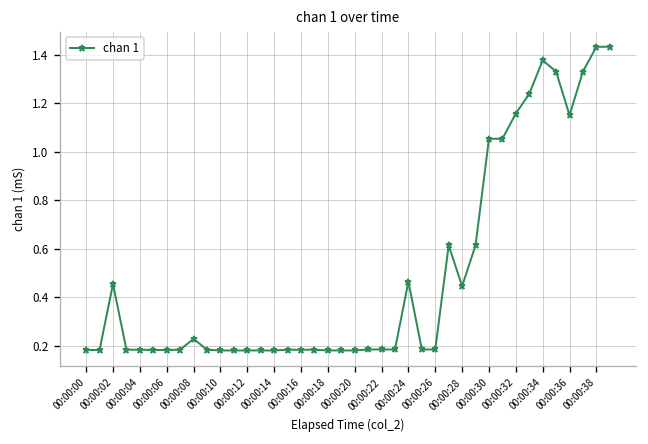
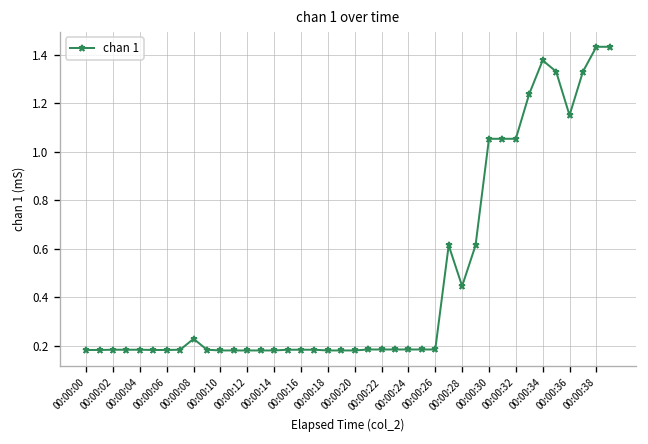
  {
    "00:00:00": 0.18,
-   "00:00:02": 0.46,
+   "00:00:02": 0.18,
    "00:00:04": 0.18,
    "00:00:06": 0.18,
    "00:00:08": 0.23,
    "00:00:10": 0.18,
    "00:00:12": 0.18,
    "00:00:14": 0.18,
    "00:00:16": 0.18,
    "00:00:18": 0.18,
    "00:00:20": 0.18,
    "00:00:22": 0.19,
-   "00:00:24": 0.47,
+   "00:00:24": 0.19,
    "00:00:26": 0.19,
    "00:00:28": 0.45,
    "00:00:30": 1.05,
-   "00:00:32": 1.16,
+   "00:00:32": 1.05,
    "00:00:34": 1.38,
    "00:00:36": 1.15,
    "00:00:38": 1.43
  }
